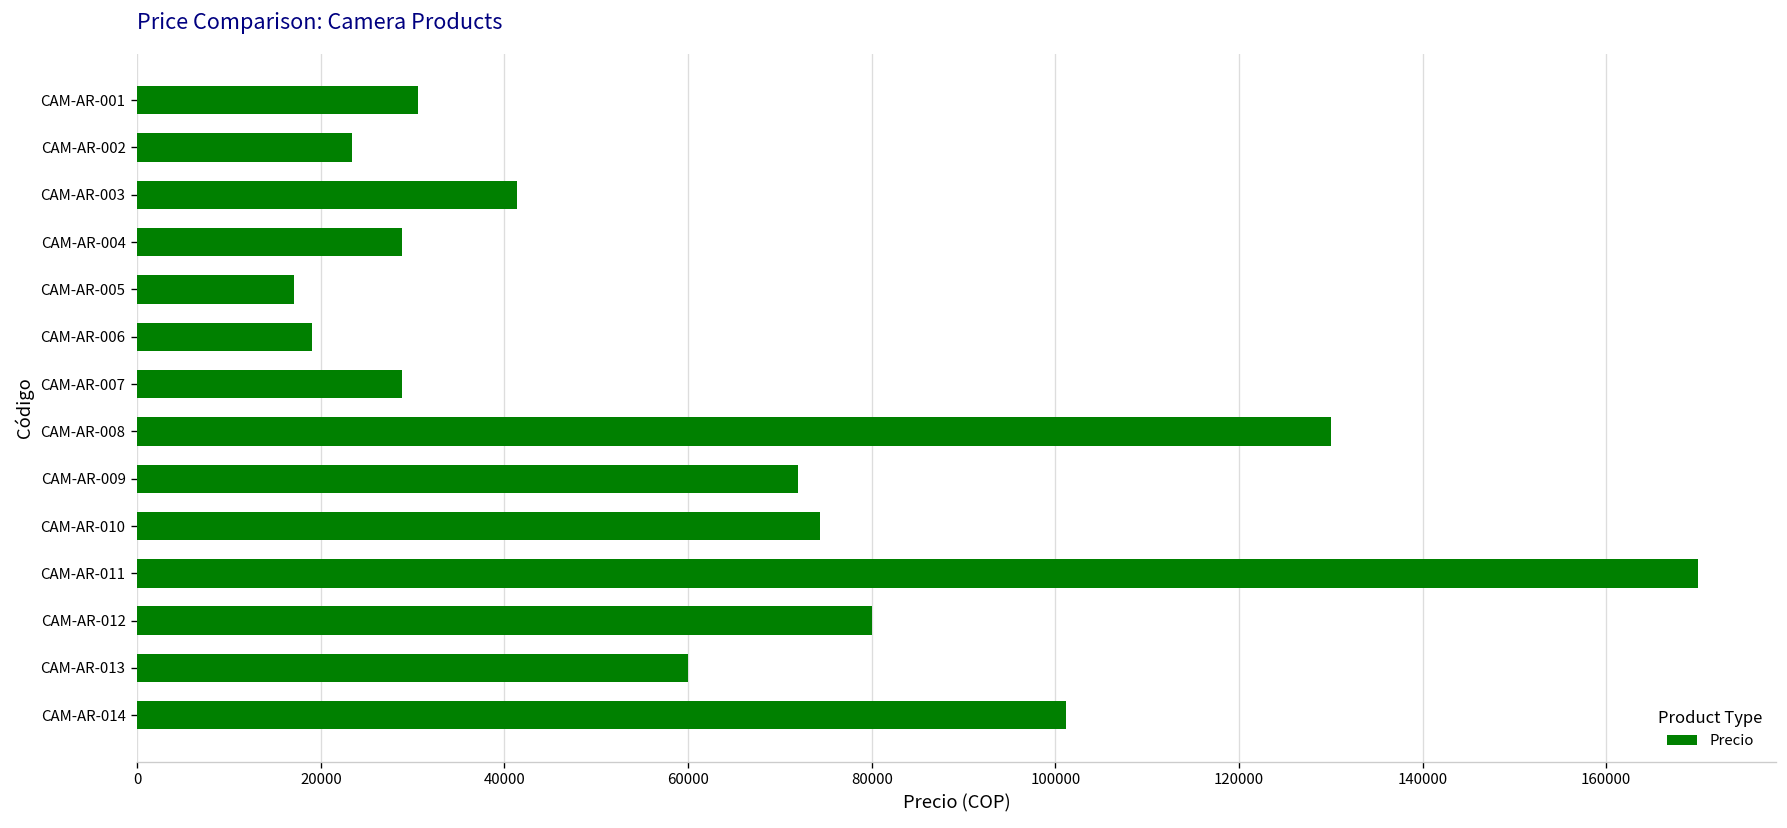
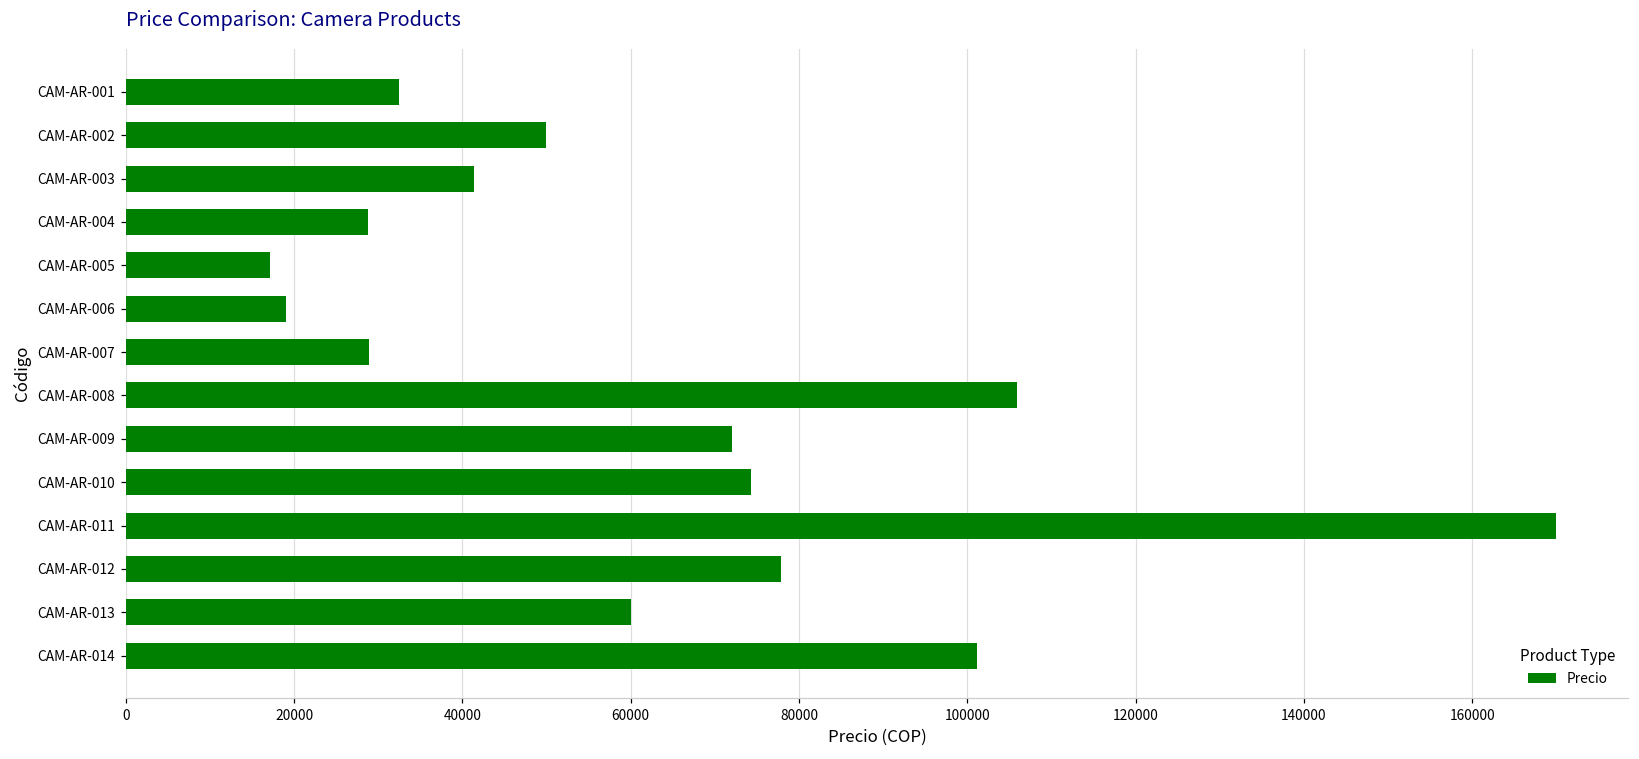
  {
-   "CAM-AR-001": 31000,
-   "CAM-AR-002": 23000,
+   "CAM-AR-001": 32000,
+   "CAM-AR-002": 50000,
    "CAM-AR-003": 41000,
    "CAM-AR-004": 29000,
    "CAM-AR-005": 17000,
    "CAM-AR-006": 19000,
    "CAM-AR-007": 29000,
-   "CAM-AR-008": 130000,
+   "CAM-AR-008": 106000,
    "CAM-AR-009": 72000,
    "CAM-AR-010": 74000,
    "CAM-AR-011": 170000,
-   "CAM-AR-012": 80000,
+   "CAM-AR-012": 78000,
    "CAM-AR-013": 60000,
    "CAM-AR-014": 101000
  }
